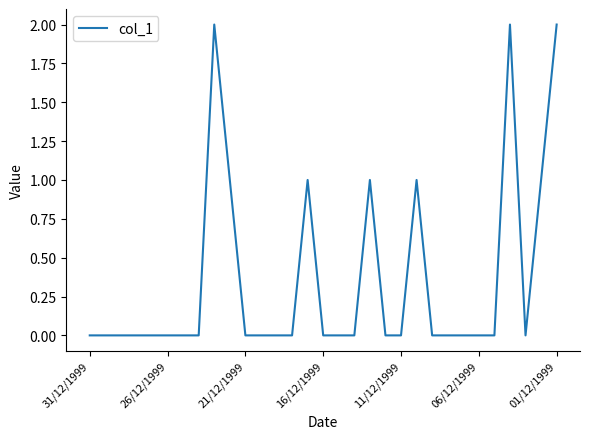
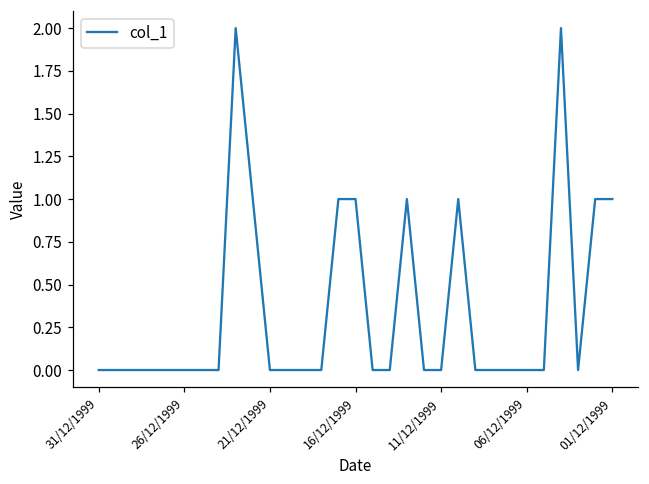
  {
    "31/12/1999": 0,
    "26/12/1999": 0,
    "21/12/1999": 0,
-   "16/12/1999": 0,
+   "16/12/1999": 1,
    "11/12/1999": 0,
    "06/12/1999": 0,
-   "01/12/1999": 2
+   "01/12/1999": 1
  }
